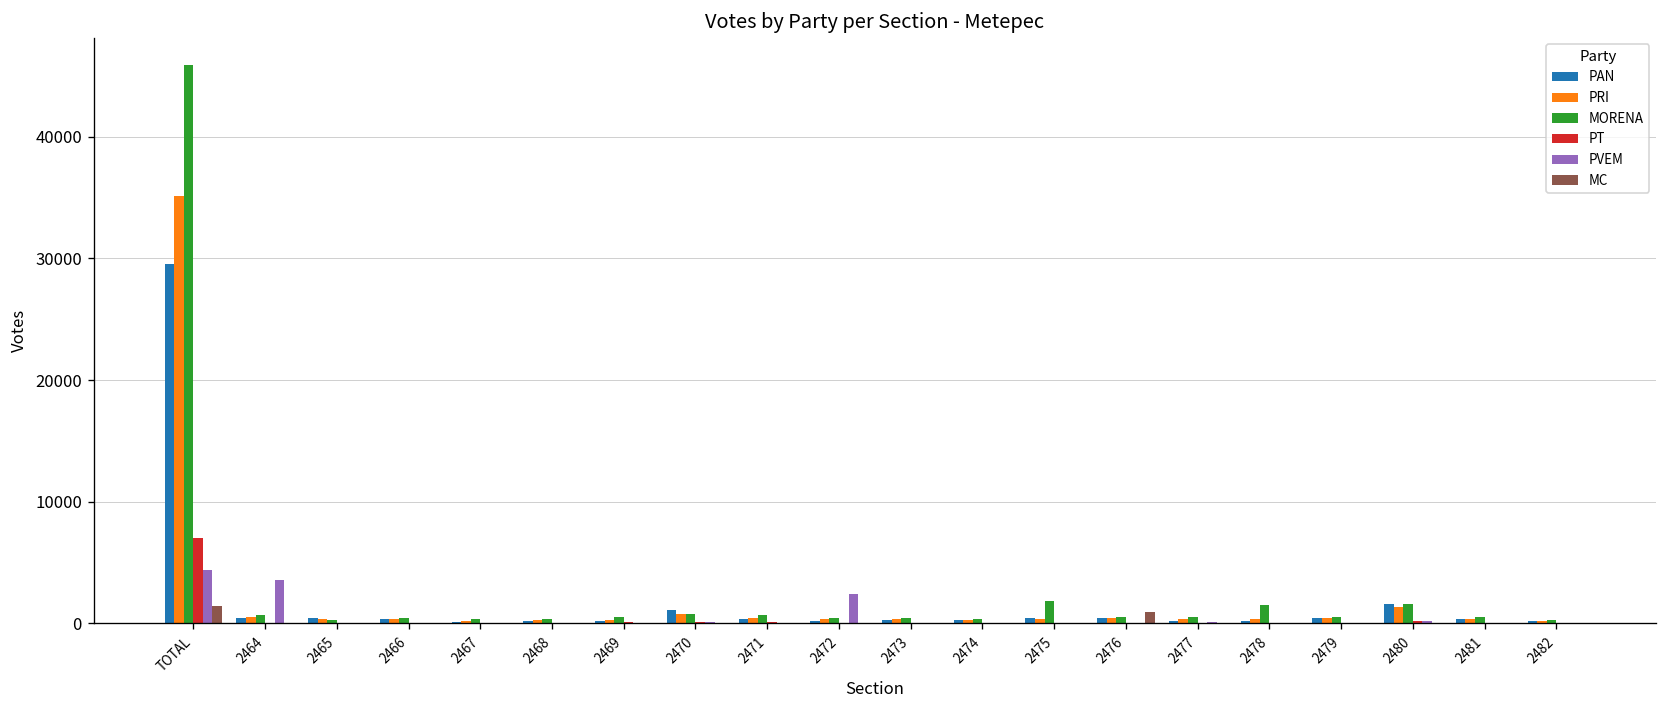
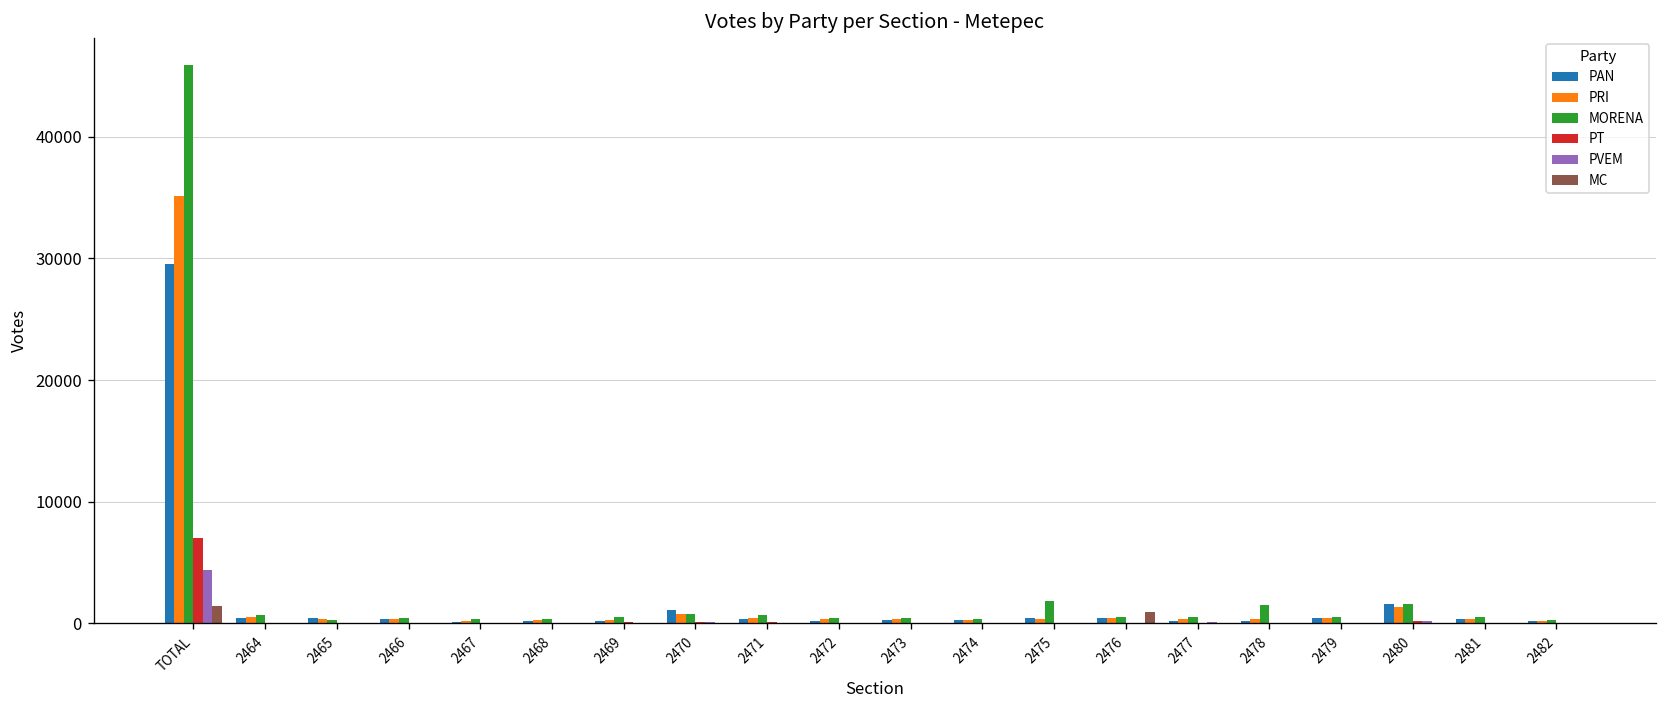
  {
    "PAN": {
      "TOTAL": 29500,
      "2464": 500,
      "2465": 400,
      "2466": 400,
      "2470": 1100,
      "2471": 400,
      "2473": 300,
      "2474": 300,
      "2475": 400,
      "2476": 500,
      "2479": 400,
      "2480": 1600,
      "2481": 400
    },
    "PRI": {
      "TOTAL": 35100,
      "2464": 600,
      "2465": 300,
      "2466": 300,
      "2468": 300,
      "2469": 300,
      "2470": 700,
      "2471": 400,
      "2472": 300,
      "2473": 400,
      "2474": 300,
      "2475": 400,
      "2476": 500,
      "2477": 300,
      "2478": 400,
      "2479": 400,
      "2480": 1400,
      "2481": 400
    },
    "MORENA": {
      "TOTAL": 45900,
      "2464": 700,
      "2465": 300,
      "2466": 500,
      "2467": 400,
      "2468": 300,
      "2469": 600,
      "2470": 700,
      "2471": 700,
      "2472": 400,
      "2473": 500,
      "2474": 300,
      "2475": 1800,
      "2476": 500,
      "2477": 500,
      "2478": 1500,
      "2479": 500,
      "2480": 1600,
      "2481": 500,
      "2482": 300
    },
    "PT": {
      "TOTAL": 7000
    },
    "PVEM": {
      "TOTAL": 4400,
-     "2464": 3600,
-     "2472": 2400
+     "2464": 100,
+     "2472": 0
    },
    "MC": {
      "TOTAL": 1400,
      "2476": 1000
    }
  }
